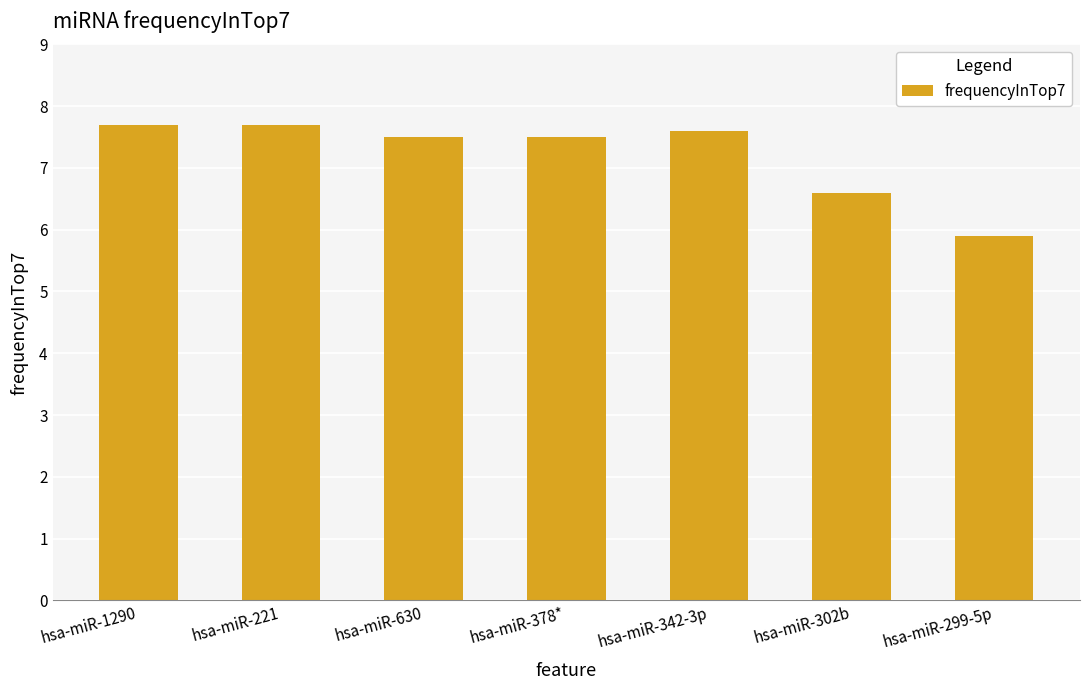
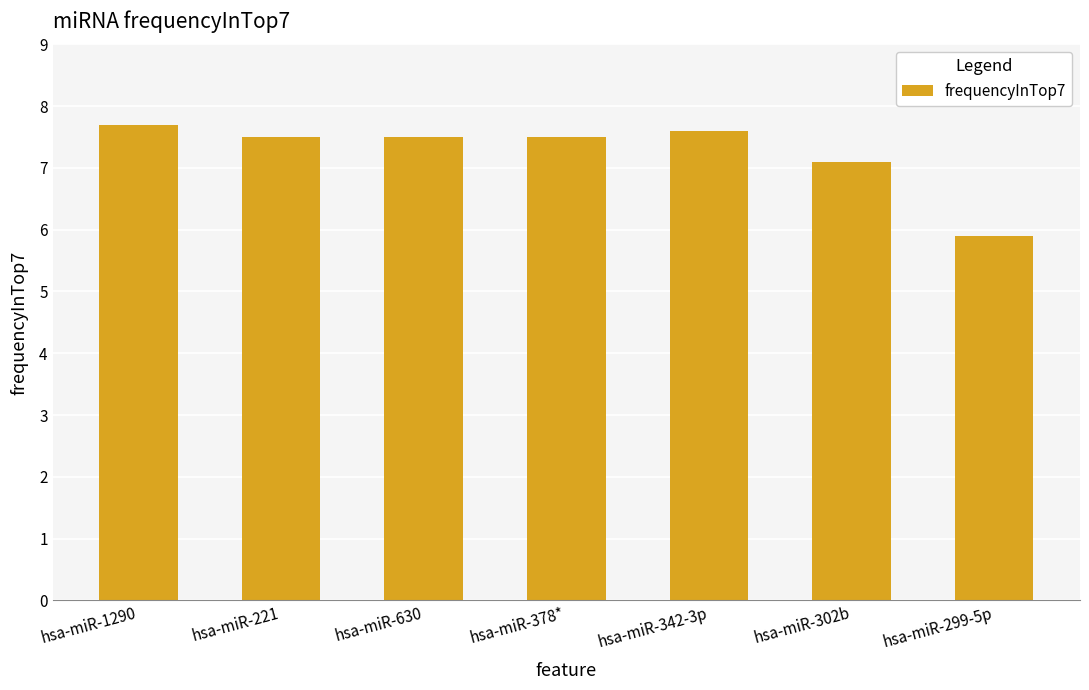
  {
    "hsa-miR-1290": 7.7,
-   "hsa-miR-221": 7.7,
+   "hsa-miR-221": 7.5,
    "hsa-miR-630": 7.5,
    "hsa-miR-378*": 7.5,
    "hsa-miR-342-3p": 7.6,
-   "hsa-miR-302b": 6.6,
+   "hsa-miR-302b": 7.1,
    "hsa-miR-299-5p": 5.9
  }
